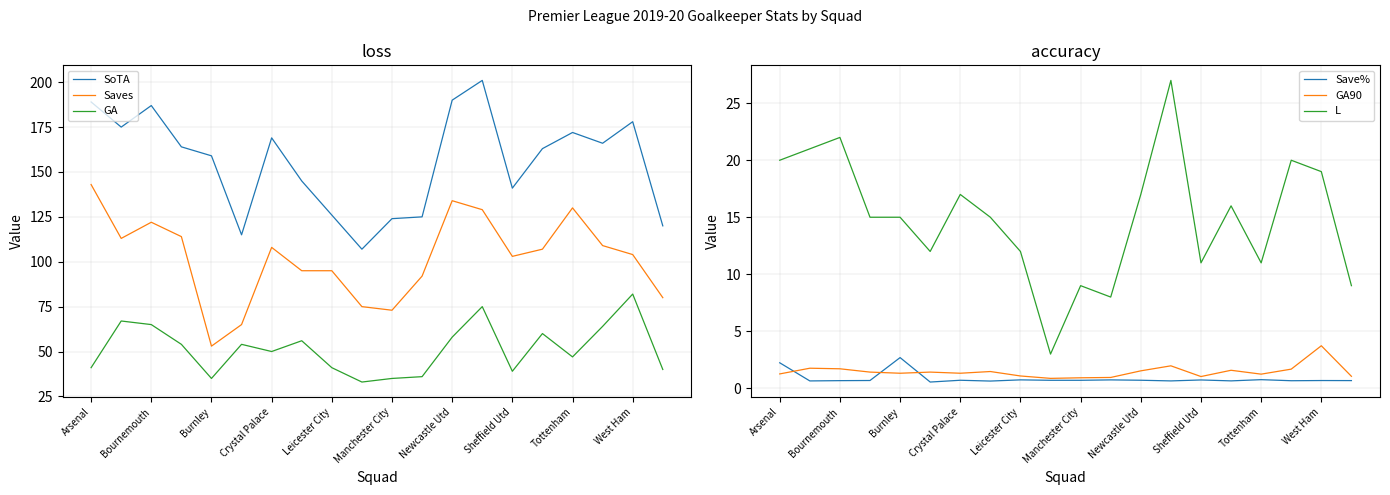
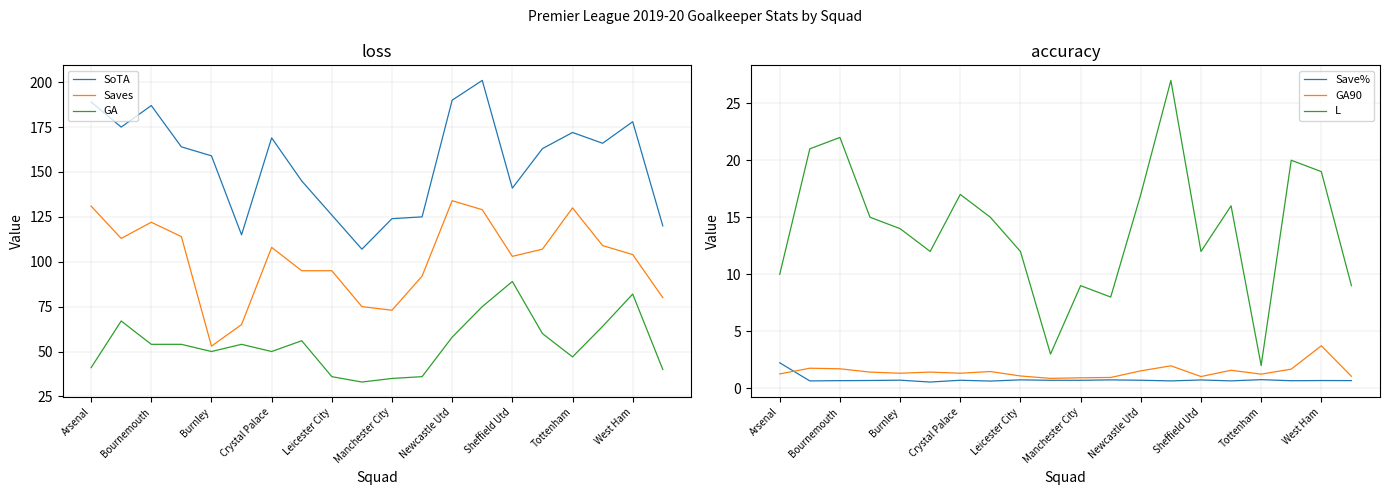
  {
    "loss": {
      "SoTA": {
        "Bournemouth": 187,
        "Burnley": 159,
        "Crystal Palace": 169,
        "Leicester City": 126,
        "Manchester City": 124,
        "Newcastle Utd": 190,
        "Sheffield Utd": 141,
        "Tottenham": 172,
        "West Ham": 178
      },
      "Saves": {
-       "Arsenal": 143,
+       "Arsenal": 131,
        "Bournemouth": 122,
        "Burnley": 53,
        "Crystal Palace": 108,
        "Leicester City": 95,
        "Manchester City": 73,
        "Newcastle Utd": 134,
        "Sheffield Utd": 103,
        "Tottenham": 130,
        "West Ham": 104
      },
      "GA": {
        "Arsenal": 41,
-       "Bournemouth": 65,
-       "Burnley": 35,
+       "Bournemouth": 54,
+       "Burnley": 50,
        "Crystal Palace": 50,
-       "Leicester City": 41,
+       "Leicester City": 36,
        "Manchester City": 35,
        "Newcastle Utd": 58,
-       "Sheffield Utd": 39,
+       "Sheffield Utd": 89,
        "Tottenham": 47,
        "West Ham": 82
      }
    },
    "accuracy": {
      "Save%": {
        "Arsenal": 2.2,
        "Bournemouth": 0.7,
-       "Burnley": 2.7,
+       "Burnley": 0.7,
        "Crystal Palace": 0.7,
        "Leicester City": 0.7,
        "Newcastle Utd": 0.7,
        "Sheffield Utd": 0.7,
        "Tottenham": 0.8,
        "West Ham": 0.7
      },
      "GA90": {
        "Arsenal": 1.3,
        "Bournemouth": 1.7,
        "Burnley": 1.3,
        "Crystal Palace": 1.3,
        "Leicester City": 1.1,
        "Newcastle Utd": 1.5,
        "Sheffield Utd": 1.0,
        "Tottenham": 1.2,
        "West Ham": 3.7
      },
      "L": {
-       "Arsenal": 20,
+       "Arsenal": 10,
        "Bournemouth": 22,
-       "Burnley": 15,
+       "Burnley": 14,
        "Crystal Palace": 17,
        "Leicester City": 12,
        "Manchester City": 9,
        "Newcastle Utd": 17,
-       "Sheffield Utd": 11,
-       "Tottenham": 11,
+       "Sheffield Utd": 12,
+       "Tottenham": 2,
        "West Ham": 19
      }
    }
  }
